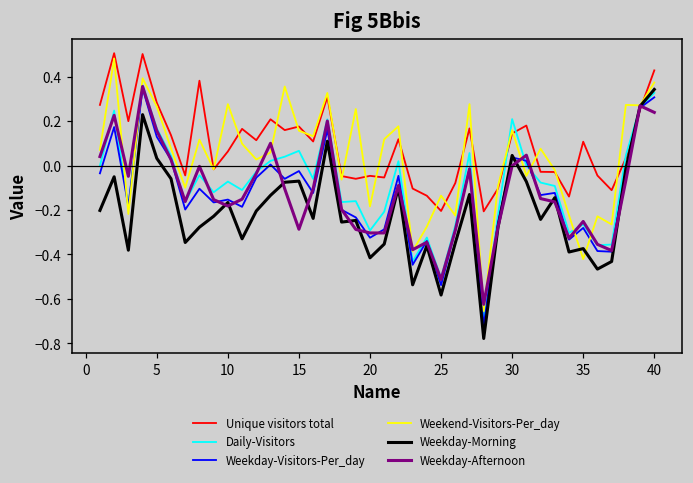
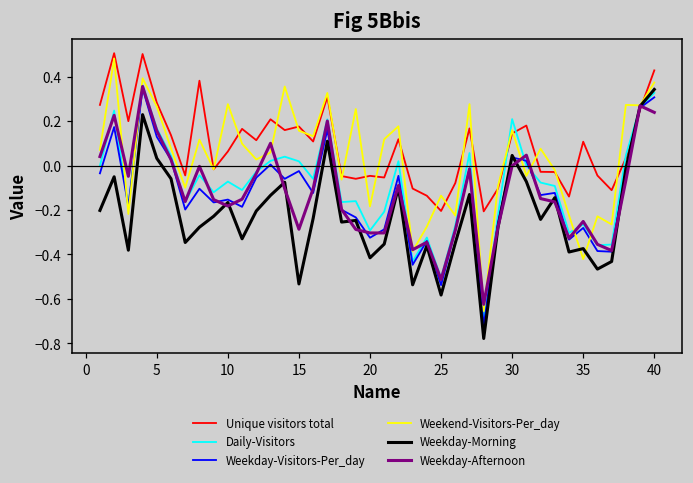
  {
    "Unique visitors total": {
      "5": 0.28,
      "10": 0.06,
      "15": 0.18,
      "20": -0.05,
      "25": -0.20,
      "30": 0.14,
      "35": 0.11,
      "40": 0.43
    },
    "Daily-Visitors": {
      "10": -0.07,
-     "15": 0.07,
+     "15": 0.02,
      "30": 0.21,
      "35": -0.26,
      "40": 0.33
    },
    "Weekday-Visitors-Per_day": {
      "5": 0.13,
      "10": -0.15,
      "15": -0.02,
      "20": -0.32,
      "25": -0.54,
      "35": -0.28,
      "40": 0.31
    },
    "Weekend-Visitors-Per_day": {
      "5": 0.27,
      "10": 0.28,
      "15": 0.16,
      "20": -0.18,
      "25": -0.14,
      "30": 0.16,
      "35": -0.42,
      "40": 0.37
    },
    "Weekday-Morning": {
      "5": 0.03,
      "10": -0.17,
-     "15": -0.07,
+     "15": -0.53,
      "20": -0.42,
      "25": -0.58,
      "35": -0.37,
      "40": 0.34
    },
    "Weekday-Afternoon": {
      "10": -0.18,
      "15": -0.29,
      "30": 0.00,
      "35": -0.25,
      "40": 0.24
    }
  }
